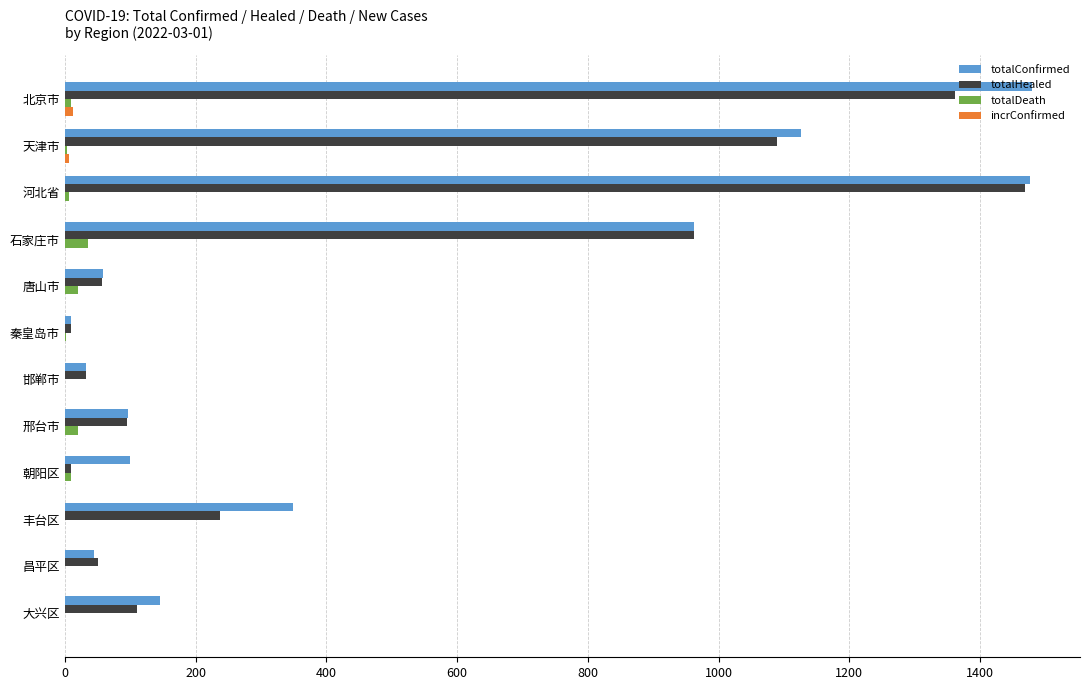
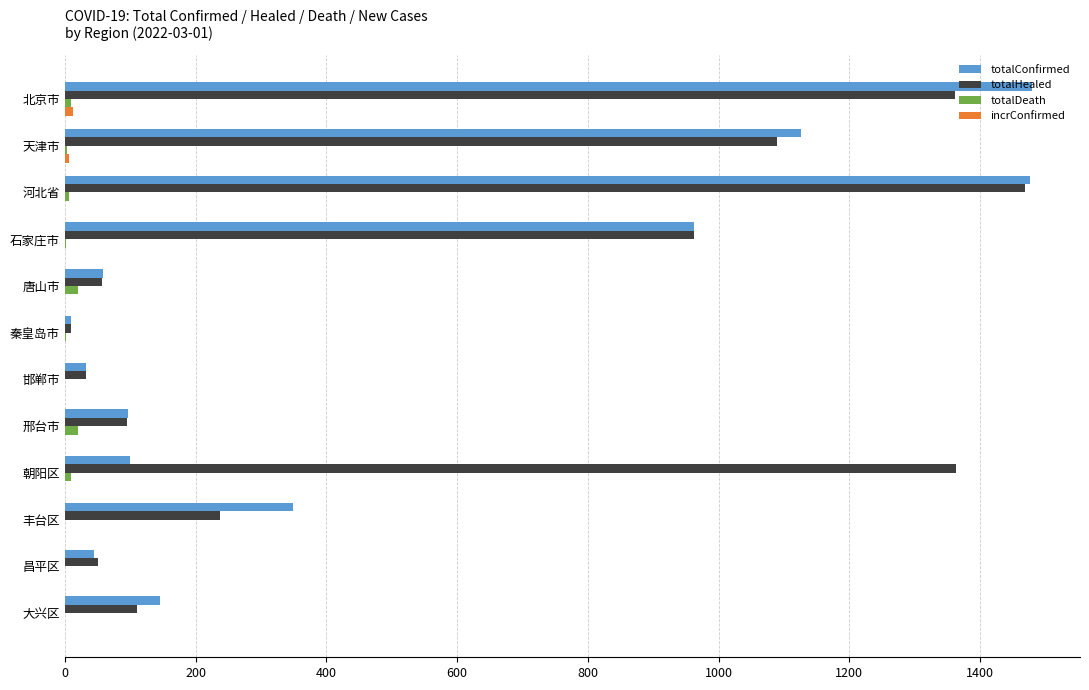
  {
    "totalConfirmed": {
      "北京市": 1480,
      "天津市": 1130,
      "河北省": 1480,
      "石家庄市": 960,
      "唐山市": 60,
      "秦皇岛市": 10,
      "邯郸市": 30,
      "邢台市": 100,
      "朝阳区": 100,
      "丰台区": 350,
      "昌平区": 50,
      "大兴区": 150
    },
    "totalHealed": {
      "北京市": 1360,
      "天津市": 1090,
      "河北省": 1470,
      "石家庄市": 960,
      "唐山市": 60,
      "秦皇岛市": 10,
      "邯郸市": 30,
      "邢台市": 100,
-     "朝阳区": 10,
+     "朝阳区": 1360,
      "丰台区": 240,
      "昌平区": 50,
      "大兴区": 110
    },
    "totalDeath": {
      "北京市": 10,
      "河北省": 10,
-     "石家庄市": 40,
+     "石家庄市": 0,
      "唐山市": 20,
      "邯郸市": 0,
      "邢台市": 20,
      "朝阳区": 10,
      "丰台区": 0,
      "昌平区": 0,
      "大兴区": 0
    },
    "incrConfirmed": {
      "北京市": 10,
      "天津市": 10,
      "河北省": 0,
      "石家庄市": 0,
      "唐山市": 0,
      "秦皇岛市": 0,
      "邯郸市": 0,
      "邢台市": 0,
      "朝阳区": 0,
      "丰台区": 0,
      "昌平区": 0,
      "大兴区": 0
    }
  }
